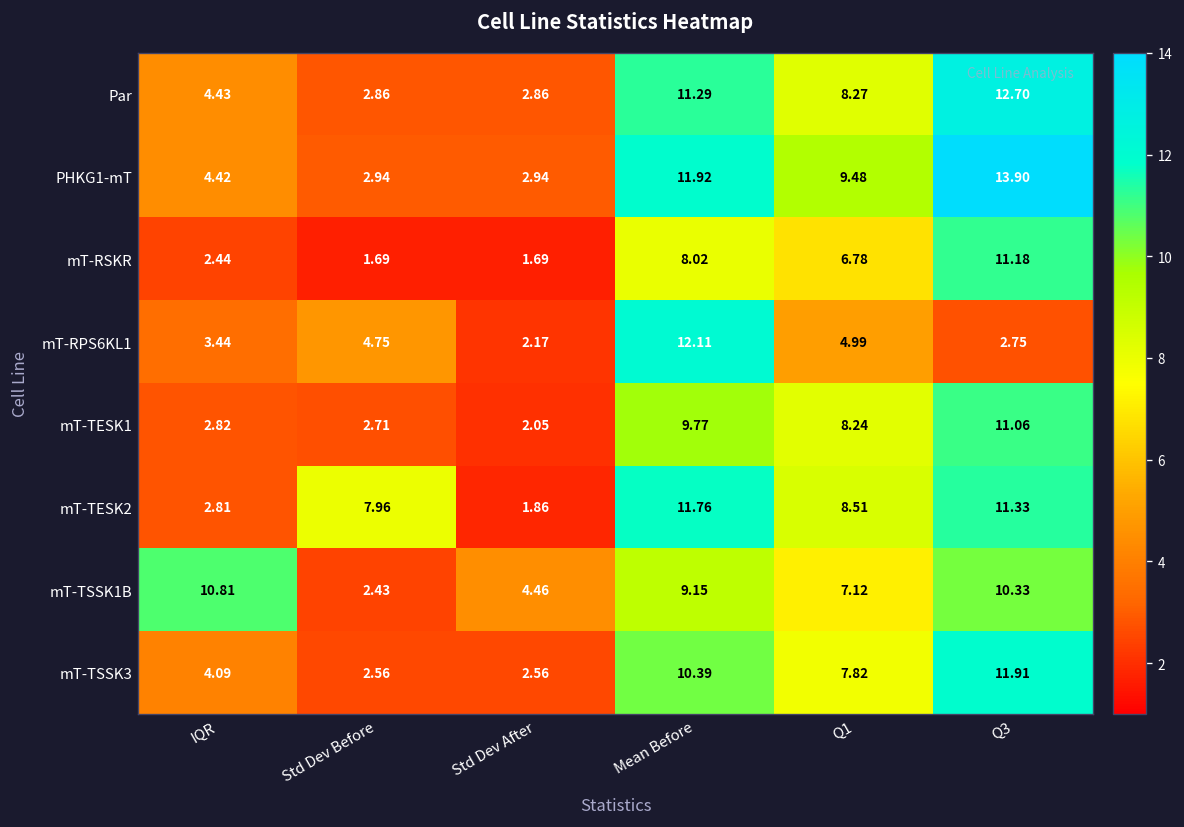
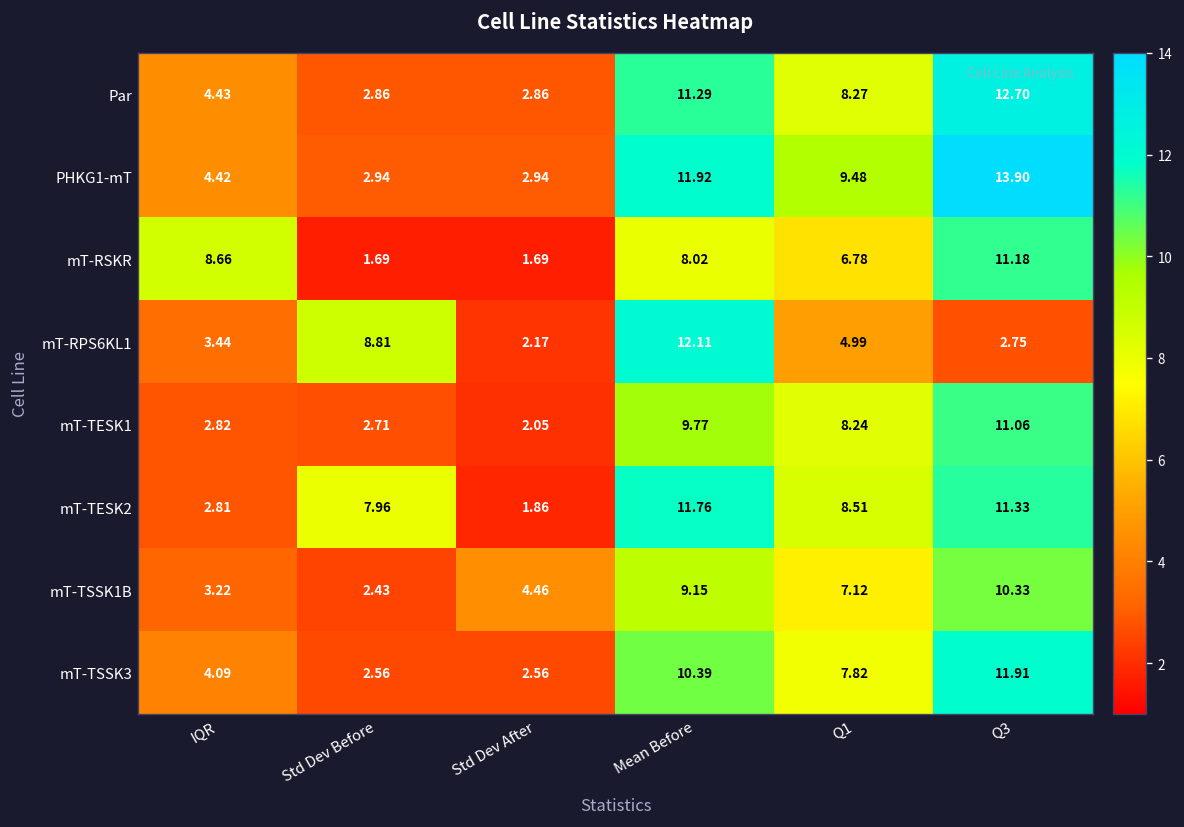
  {
    "Par": {
      "IQR": 4.43,
      "Std Dev Before": 2.86,
      "Std Dev After": 2.86,
      "Mean Before": 11.29,
      "Q1": 8.27
    },
    "PHKG1-mT": {
      "IQR": 4.42,
      "Std Dev Before": 2.94,
      "Std Dev After": 2.94,
      "Mean Before": 11.92,
      "Q1": 9.48,
      "Q3": 13.90
    },
    "mT-RSKR": {
-     "IQR": 2.44,
+     "IQR": 8.66,
      "Std Dev Before": 1.69,
      "Std Dev After": 1.69,
      "Mean Before": 8.02,
      "Q1": 6.78,
      "Q3": 11.18
    },
    "mT-RPS6KL1": {
      "IQR": 3.44,
-     "Std Dev Before": 4.75,
+     "Std Dev Before": 8.81,
      "Std Dev After": 2.17,
      "Mean Before": 12.11,
      "Q1": 4.99,
      "Q3": 2.75
    },
    "mT-TESK1": {
      "IQR": 2.82,
      "Std Dev Before": 2.71,
      "Std Dev After": 2.05,
      "Mean Before": 9.77,
      "Q1": 8.24,
      "Q3": 11.06
    },
    "mT-TESK2": {
      "IQR": 2.81,
      "Std Dev Before": 7.96,
      "Std Dev After": 1.86,
      "Mean Before": 11.76,
      "Q1": 8.51,
      "Q3": 11.33
    },
    "mT-TSSK1B": {
-     "IQR": 10.81,
+     "IQR": 3.22,
      "Std Dev Before": 2.43,
      "Std Dev After": 4.46,
      "Mean Before": 9.15,
      "Q1": 7.12,
      "Q3": 10.33
    },
    "mT-TSSK3": {
      "IQR": 4.09,
      "Std Dev Before": 2.56,
      "Std Dev After": 2.56,
      "Mean Before": 10.39,
      "Q1": 7.82,
      "Q3": 11.91
    }
  }
